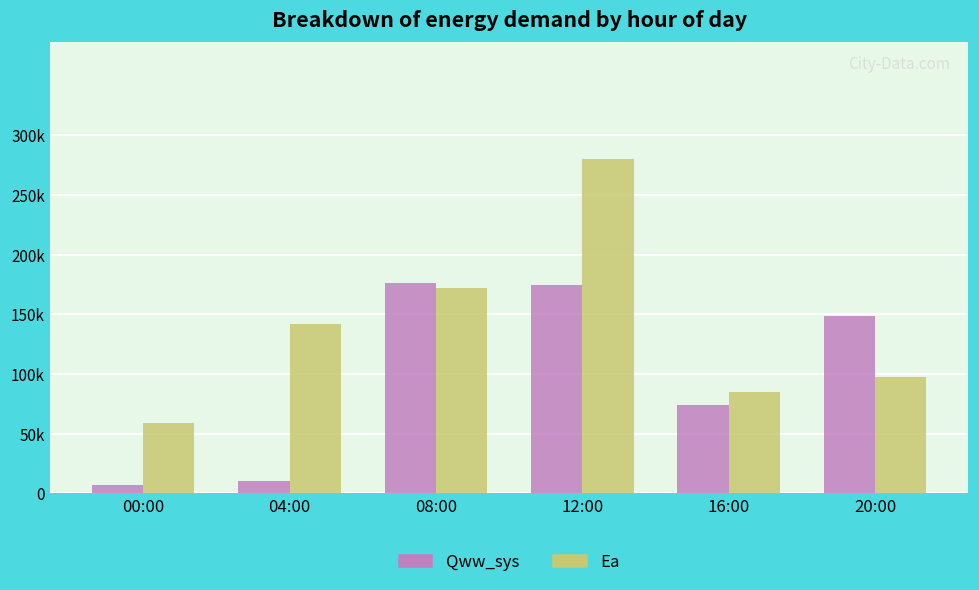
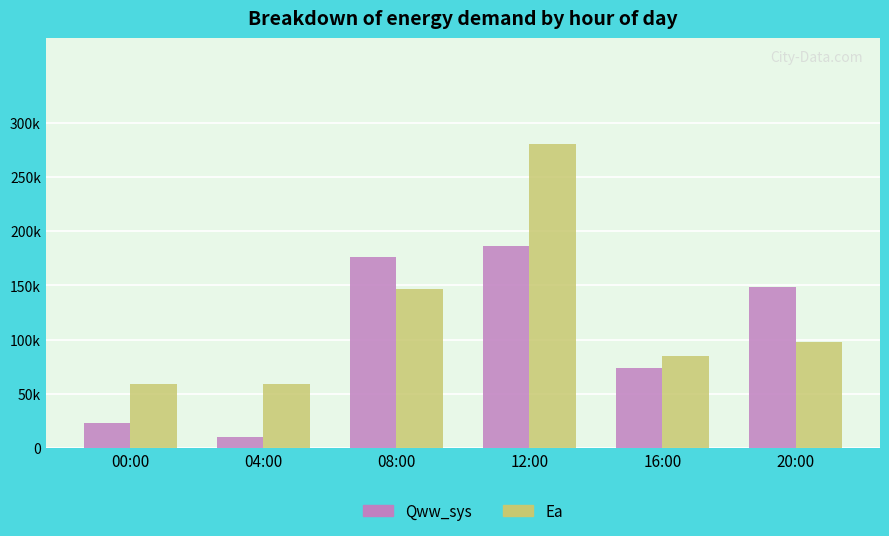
  {
    "Qww_sys": {
-     "00:00": 7000,
+     "00:00": 23000,
      "04:00": 10000,
      "08:00": 176000,
-     "12:00": 175000,
+     "12:00": 186000,
      "16:00": 74000,
      "20:00": 148000
    },
    "Ea": {
      "00:00": 59000,
-     "04:00": 142000,
-     "08:00": 172000,
+     "04:00": 59000,
+     "08:00": 147000,
      "12:00": 280000,
      "16:00": 85000,
      "20:00": 98000
    }
  }
